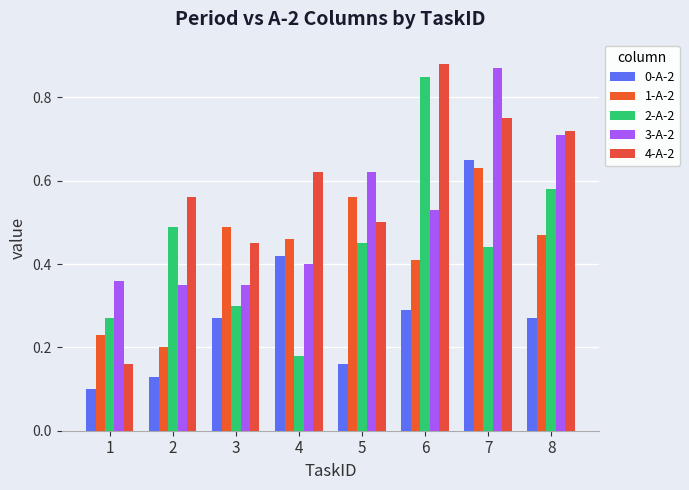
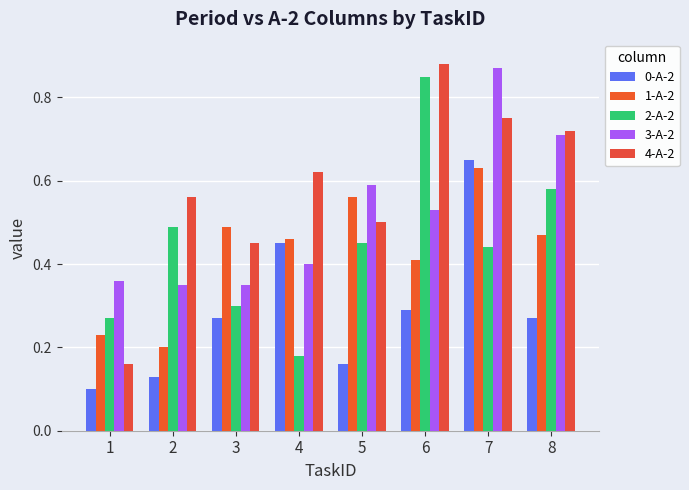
  {
    "0-A-2": {
      "1": 0.10,
      "2": 0.13,
      "3": 0.27,
-     "4": 0.42,
+     "4": 0.45,
      "5": 0.16,
      "6": 0.29,
      "7": 0.65,
      "8": 0.27
    },
    "2-A-2": {
      "1": 0.27,
      "2": 0.49,
      "3": 0.30,
      "4": 0.18,
      "5": 0.45,
      "6": 0.85,
      "7": 0.44,
      "8": 0.58
    },
    "3-A-2": {
      "1": 0.36,
      "2": 0.35,
      "3": 0.35,
      "4": 0.40,
-     "5": 0.62,
+     "5": 0.59,
      "6": 0.53,
      "7": 0.87,
      "8": 0.71
    }
  }
